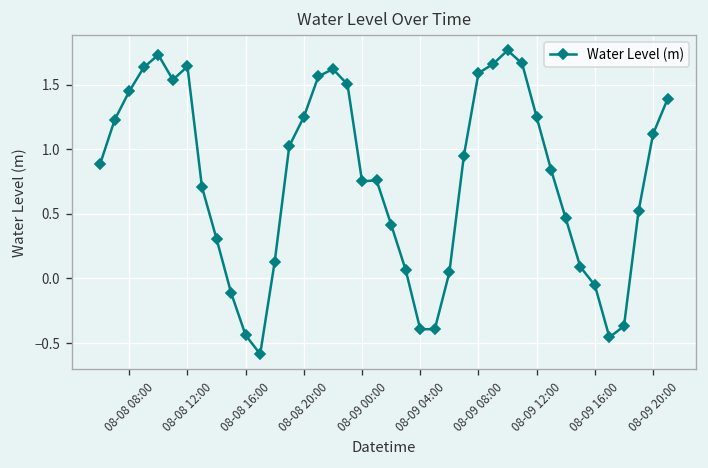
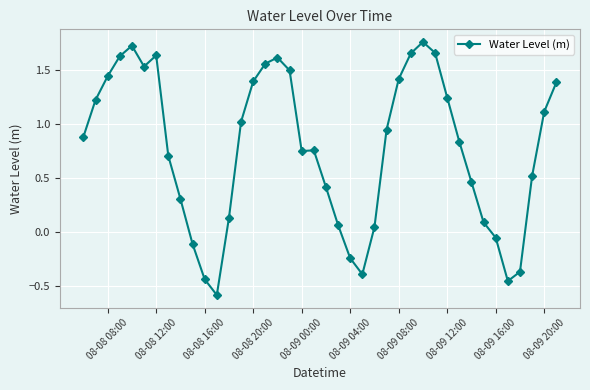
  {
    "08-08 08:00": 1.45,
    "08-08 12:00": 1.64,
    "08-08 16:00": -0.44,
-   "08-08 20:00": 1.25,
+   "08-08 20:00": 1.40,
    "08-09 00:00": 0.75,
-   "08-09 04:00": -0.39,
-   "08-09 08:00": 1.59,
+   "08-09 04:00": -0.24,
+   "08-09 08:00": 1.42,
    "08-09 12:00": 1.25,
    "08-09 16:00": -0.05,
    "08-09 20:00": 1.12
  }
